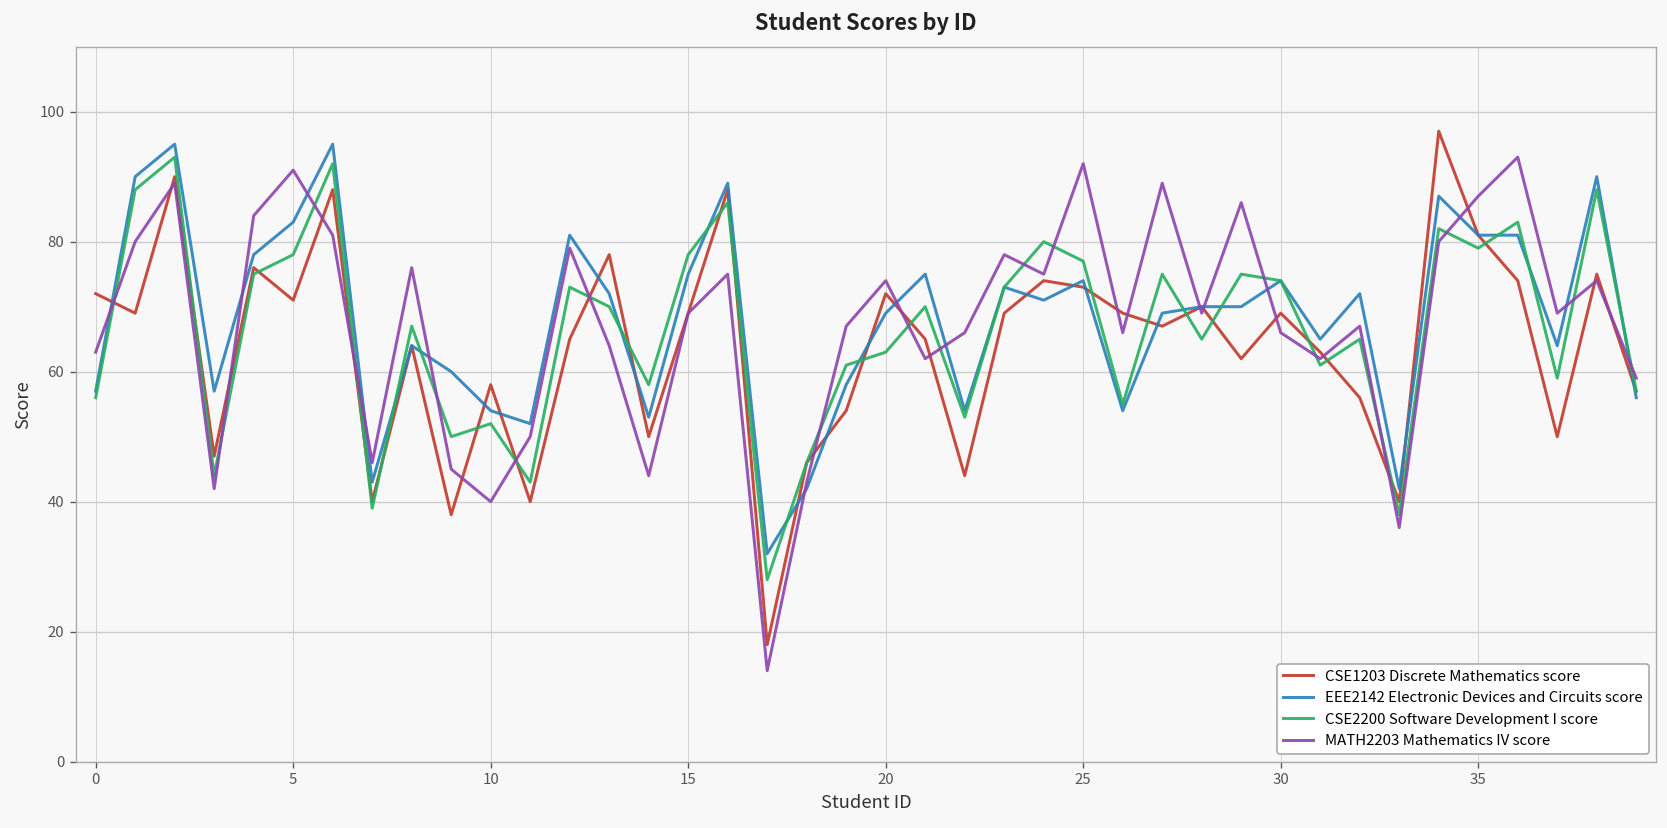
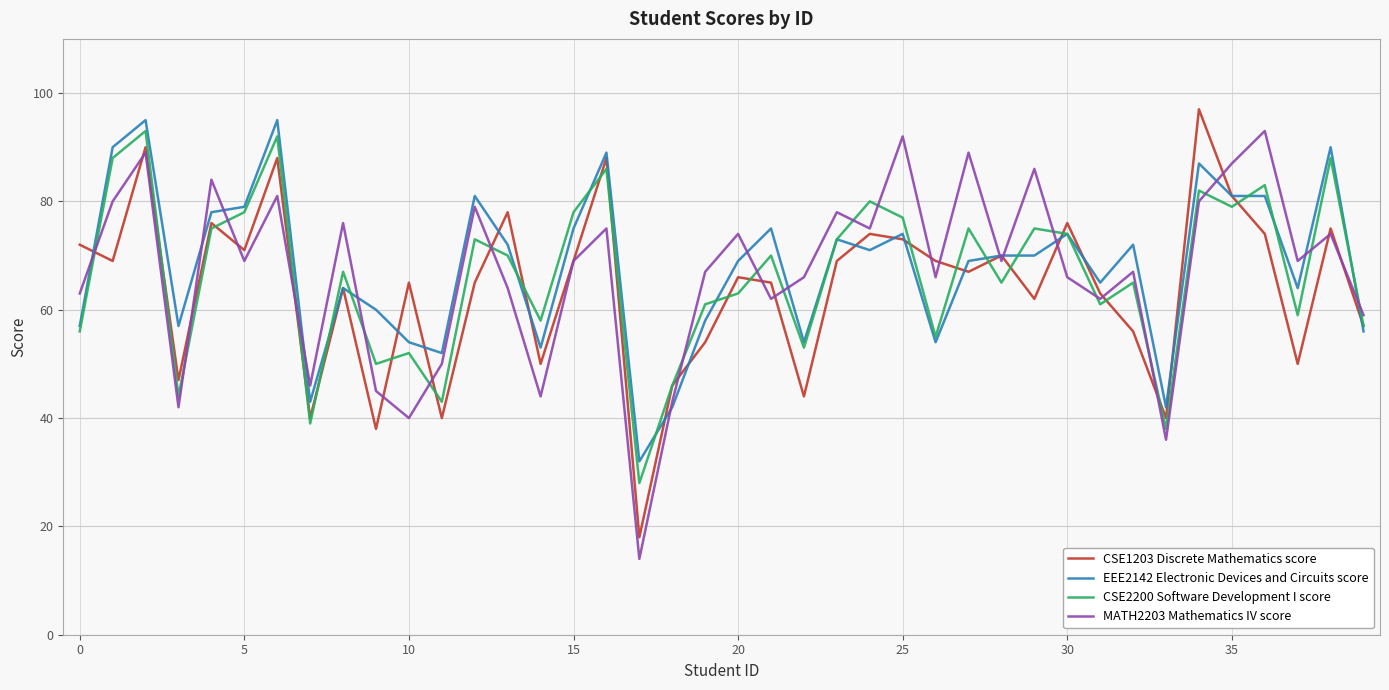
  {
    "CSE1203 Discrete Mathematics score": {
      "0": 72,
      "5": 71,
-     "10": 58,
-     "20": 72,
+     "10": 65,
+     "20": 66,
      "25": 73,
-     "30": 69
+     "30": 76
    },
    "EEE2142 Electronic Devices and Circuits score": {
      "0": 57,
-     "5": 83,
+     "5": 79,
      "10": 54,
      "15": 75,
      "20": 69,
      "25": 74
    },
    "CSE2200 Software Development I score": {
      "0": 56,
      "5": 78,
      "10": 52,
      "15": 78,
      "20": 63,
      "25": 77,
      "35": 79
    },
    "MATH2203 Mathematics IV score": {
      "0": 63,
-     "5": 91,
+     "5": 69,
      "10": 40,
      "20": 74,
      "25": 92,
      "30": 66,
      "35": 87
    }
  }
